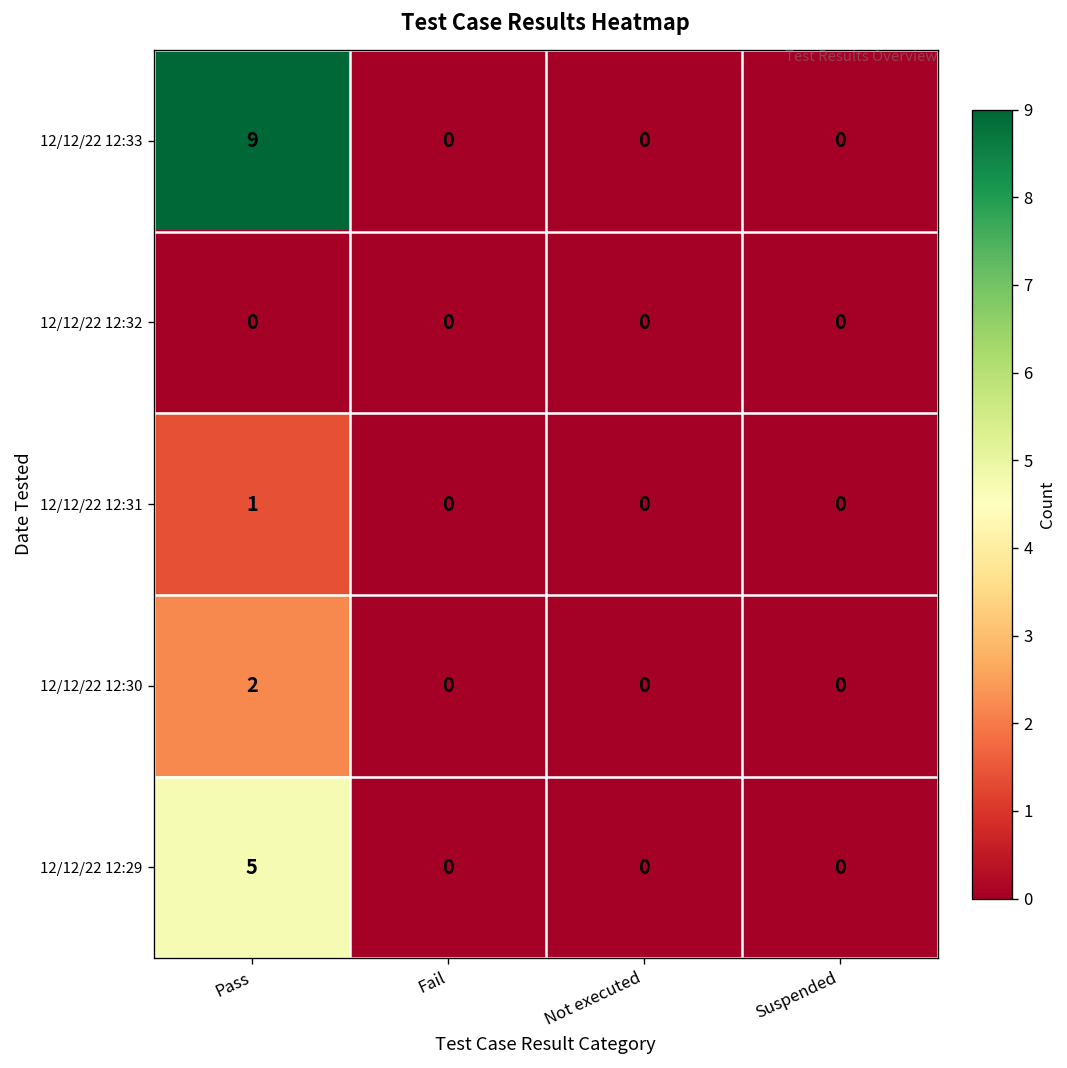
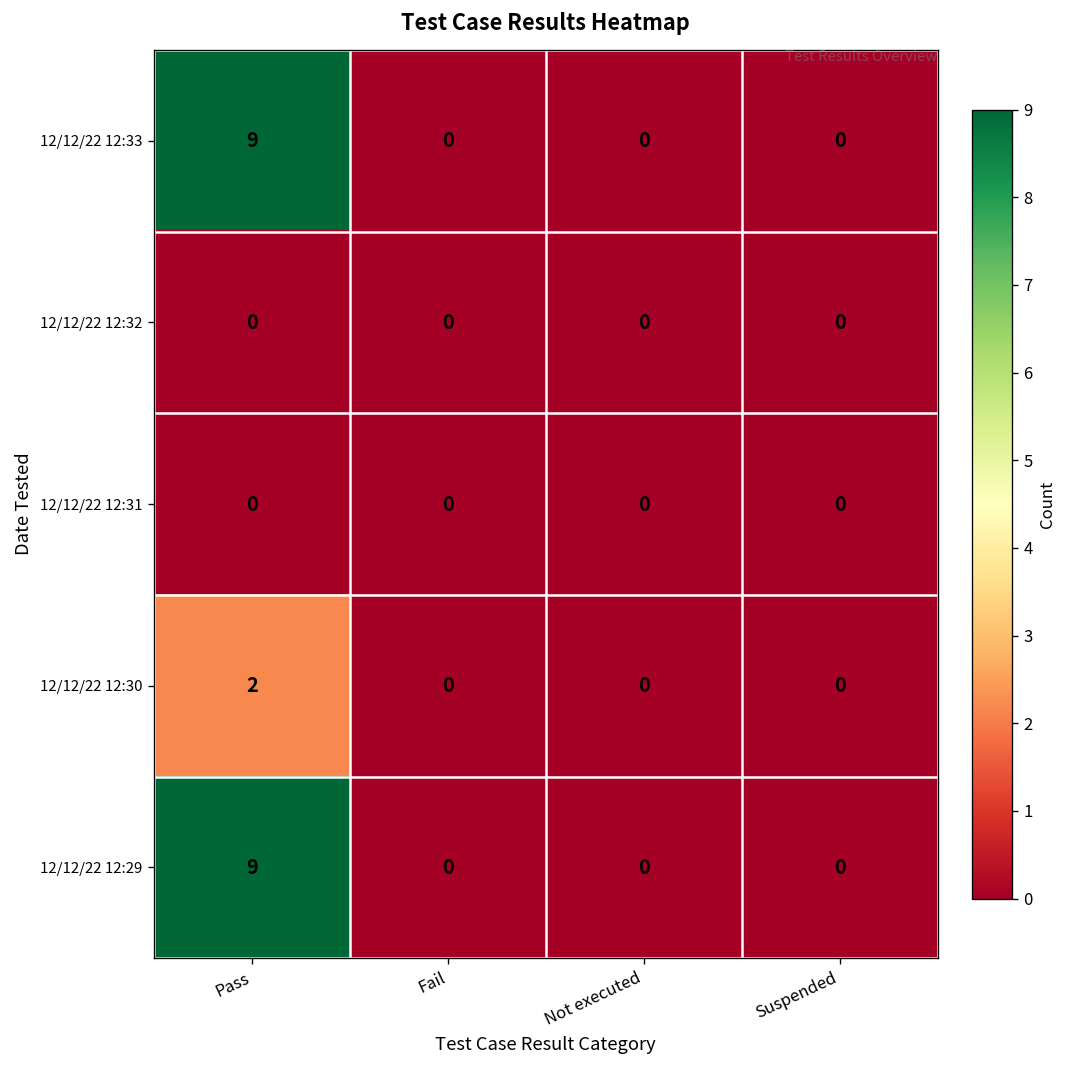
  {
    "12/12/22 12:33": {
      "Pass": 9,
      "Fail": 0,
      "Not executed": 0
    },
    "12/12/22 12:32": {
      "Pass": 0,
      "Fail": 0,
      "Not executed": 0,
      "Suspended": 0
    },
    "12/12/22 12:31": {
-     "Pass": 1,
+     "Pass": 0,
      "Fail": 0,
      "Not executed": 0,
      "Suspended": 0
    },
    "12/12/22 12:30": {
      "Pass": 2,
      "Fail": 0,
      "Not executed": 0,
      "Suspended": 0
    },
    "12/12/22 12:29": {
-     "Pass": 5,
+     "Pass": 9,
      "Fail": 0,
      "Not executed": 0,
      "Suspended": 0
    }
  }
